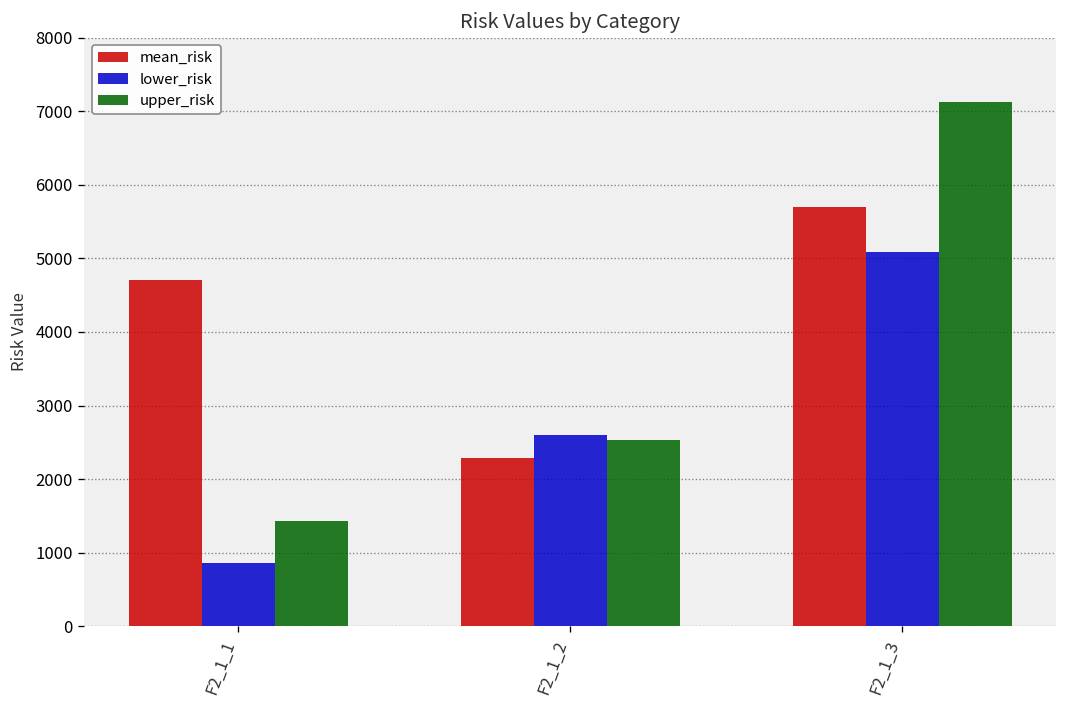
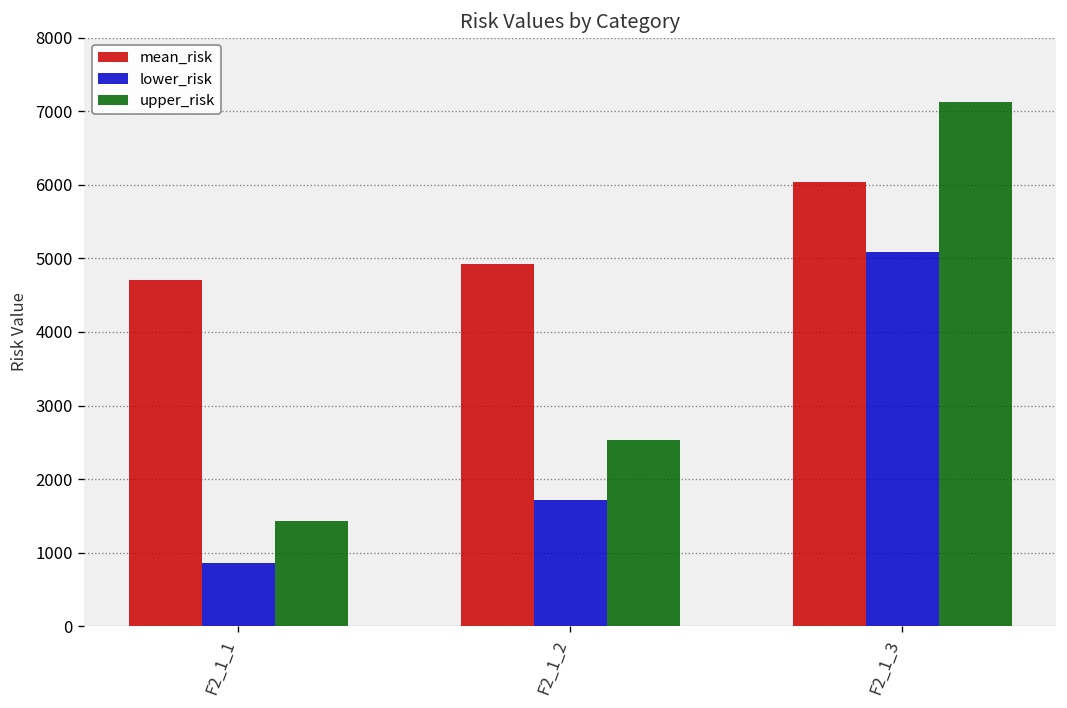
  {
    "mean_risk": {
      "F2_1_1": 4700,
-     "F2_1_2": 2300,
-     "F2_1_3": 5700
+     "F2_1_2": 4900,
+     "F2_1_3": 6000
    },
    "lower_risk": {
      "F2_1_1": 900,
-     "F2_1_2": 2600,
+     "F2_1_2": 1700,
      "F2_1_3": 5100
    },
    "upper_risk": {
      "F2_1_1": 1400,
      "F2_1_2": 2500,
      "F2_1_3": 7100
    }
  }
